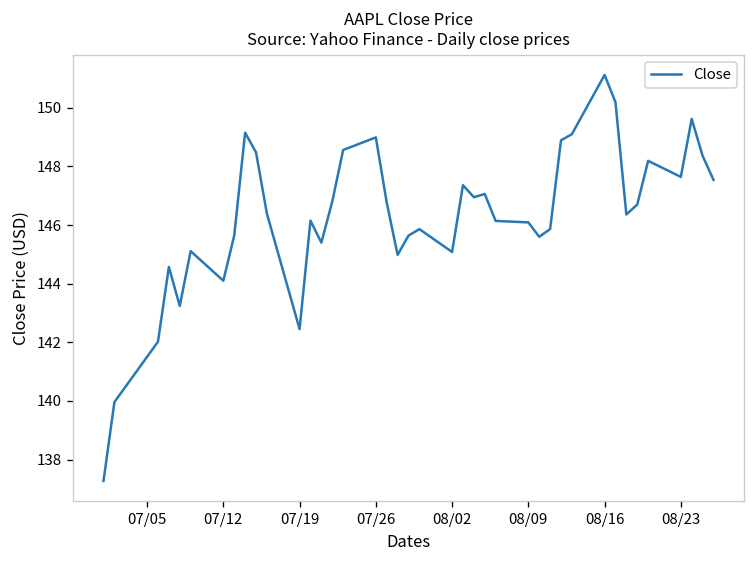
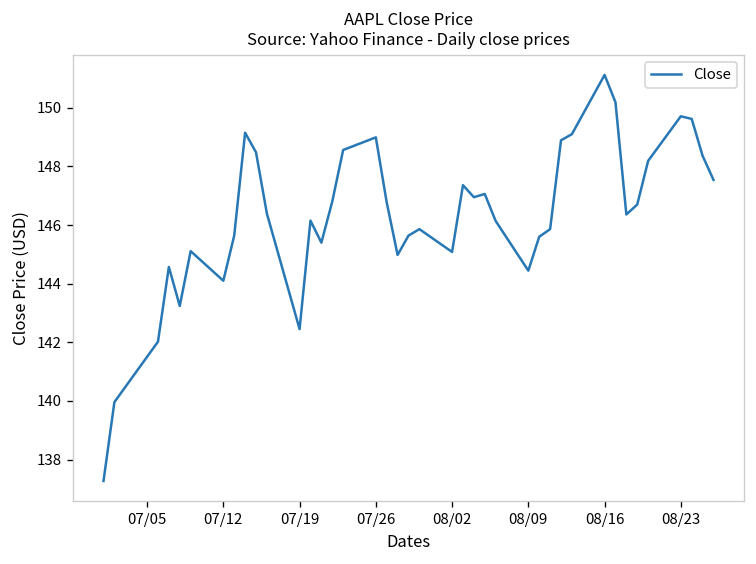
  {
    "07/12": 144.1,
    "07/19": 142.4,
    "07/26": 149.0,
    "08/02": 145.1,
-   "08/09": 146.1,
+   "08/09": 144.4,
    "08/16": 151.1,
-   "08/23": 147.6
+   "08/23": 149.7
  }
